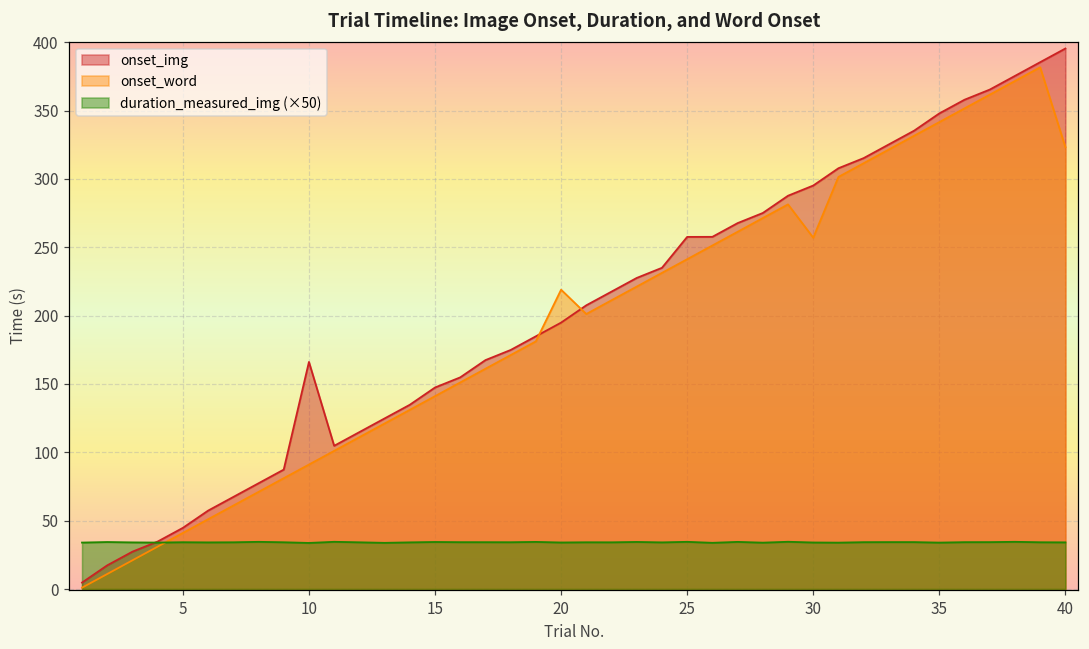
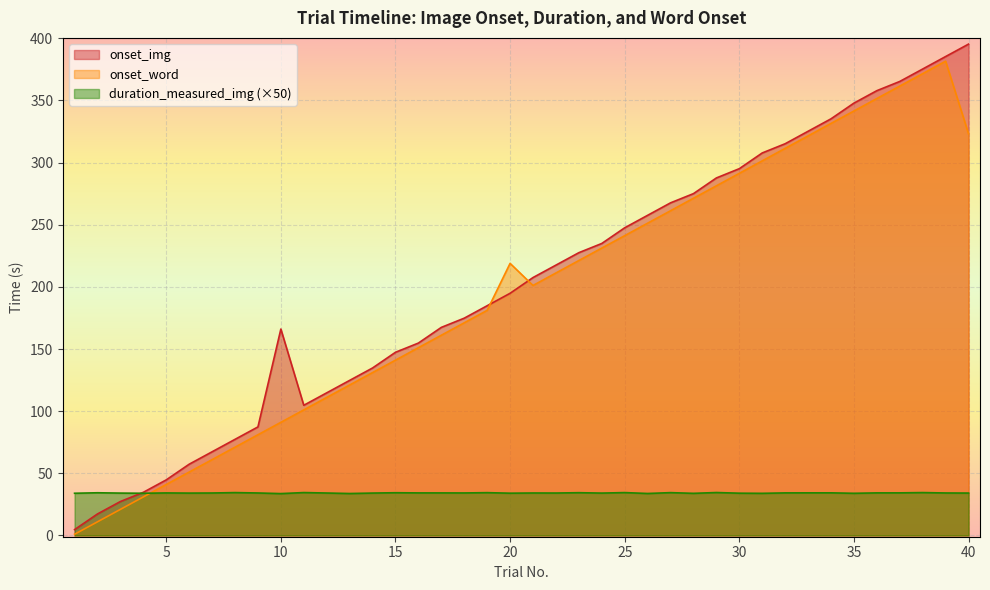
  {
    "onset_img": {
      "5": 45,
      "10": 166,
      "15": 147,
      "20": 195,
-     "25": 258,
+     "25": 248,
      "30": 295,
      "35": 348,
      "40": 395
    },
    "onset_word": {
      "5": 41,
      "10": 91,
      "15": 141,
      "20": 219,
      "25": 241,
-     "30": 257,
+     "30": 291,
      "35": 342,
      "40": 323
    },
    "duration_measured_img (×50)": {
      "5": 34,
      "10": 34,
      "15": 34,
      "20": 34,
      "25": 35,
      "30": 34,
      "35": 34,
      "40": 34
    }
  }
